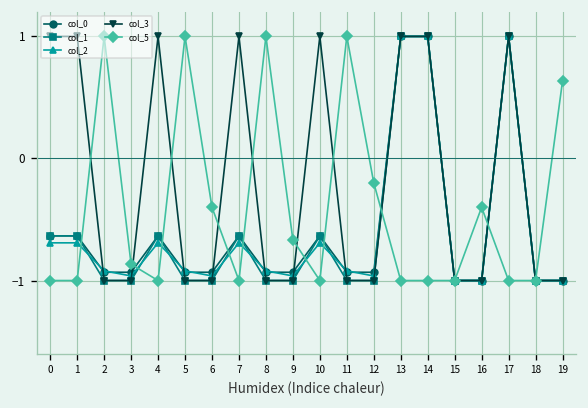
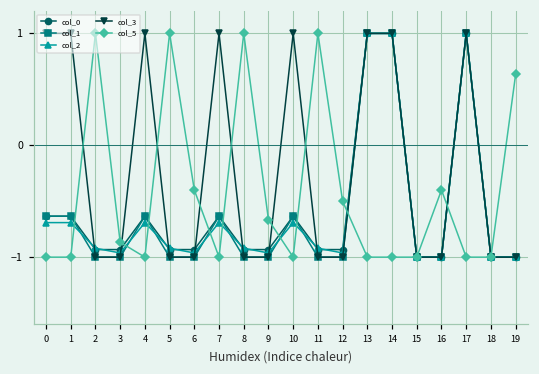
  {
    "col_5": {
      "0": -1.00,
      "1": -1.00,
      "3": -0.87,
      "4": -1.00,
      "5": 1.00,
      "6": -0.40,
      "7": -1.00,
      "8": 1.00,
      "9": -0.67,
      "10": -1.00,
      "11": 1.00,
-     "12": -0.20,
+     "12": -0.50,
      "13": -1.00,
      "14": -1.00,
      "16": -0.40,
      "17": -1.00,
      "19": 0.63
    }
  }
